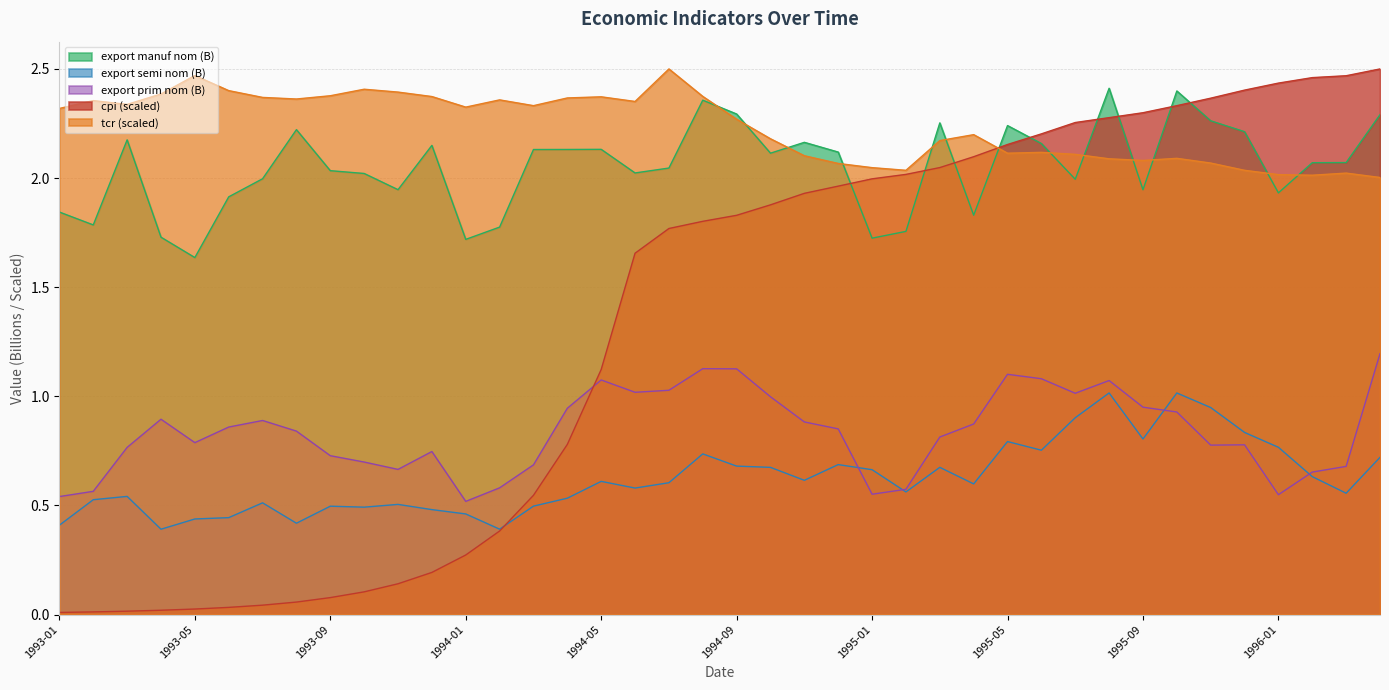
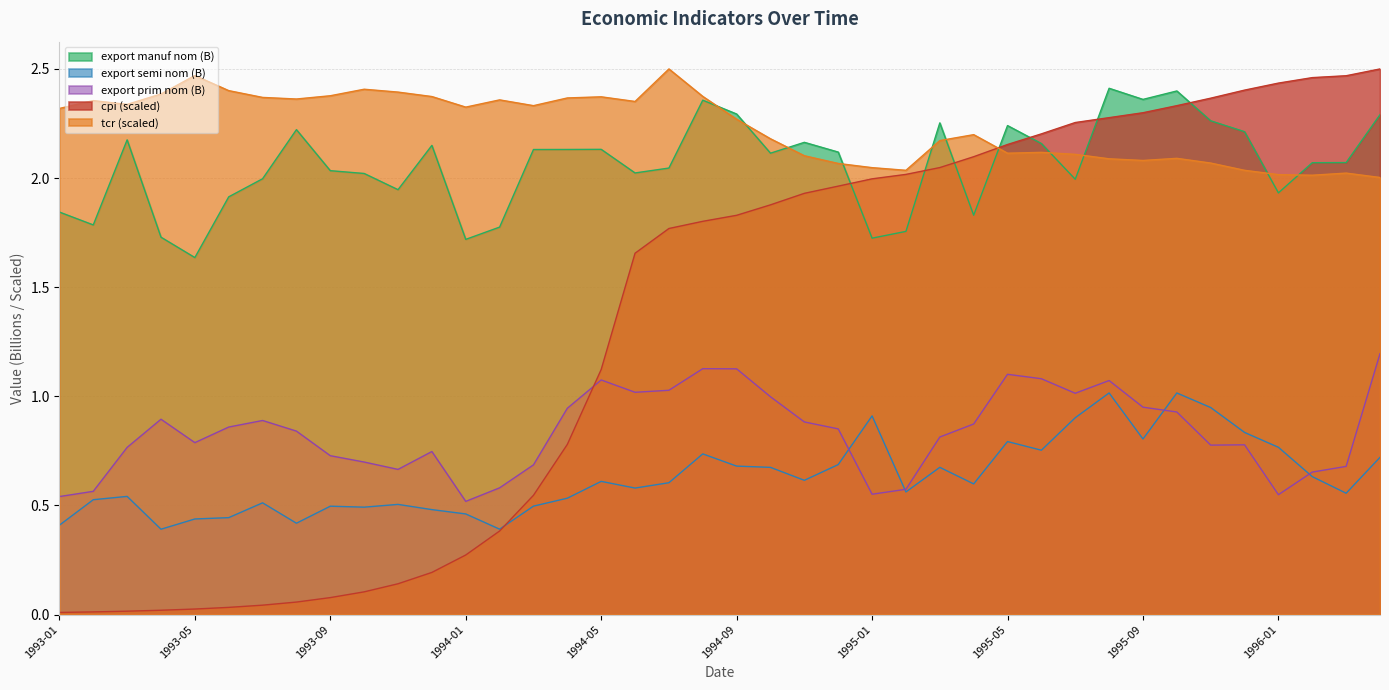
  {
    "export manuf nom (B)": {
      "1993-01": 1.84,
      "1993-05": 1.64,
      "1993-09": 2.03,
      "1994-01": 1.72,
      "1994-05": 2.13,
      "1994-09": 2.29,
      "1995-01": 1.72,
      "1995-05": 2.24,
-     "1995-09": 1.95,
+     "1995-09": 2.36,
      "1996-01": 1.93
    },
    "export semi nom (B)": {
      "1993-01": 0.41,
      "1993-05": 0.44,
      "1993-09": 0.50,
      "1994-01": 0.46,
      "1994-05": 0.61,
      "1994-09": 0.68,
-     "1995-01": 0.66,
+     "1995-01": 0.91,
      "1995-05": 0.79,
      "1995-09": 0.80,
      "1996-01": 0.77
    },
    "export prim nom (B)": {
      "1993-01": 0.54,
      "1993-05": 0.79,
      "1993-09": 0.73,
      "1994-01": 0.52,
      "1994-05": 1.07,
      "1994-09": 1.13,
      "1995-01": 0.55,
      "1995-05": 1.10,
      "1995-09": 0.95,
      "1996-01": 0.55
    },
    "cpi (scaled)": {
      "1993-01": 0.01,
      "1993-05": 0.03,
      "1993-09": 0.08,
      "1994-01": 0.27,
      "1994-05": 1.12,
      "1994-09": 1.83,
      "1995-01": 2.00,
      "1995-05": 2.15,
      "1995-09": 2.30,
      "1996-01": 2.44
    },
    "tcr (scaled)": {
      "1993-01": 2.32,
      "1993-09": 2.38,
      "1994-01": 2.33,
      "1994-05": 2.37,
      "1994-09": 2.27,
      "1995-01": 2.05,
      "1995-05": 2.11,
      "1995-09": 2.08,
      "1996-01": 2.02
    }
  }
